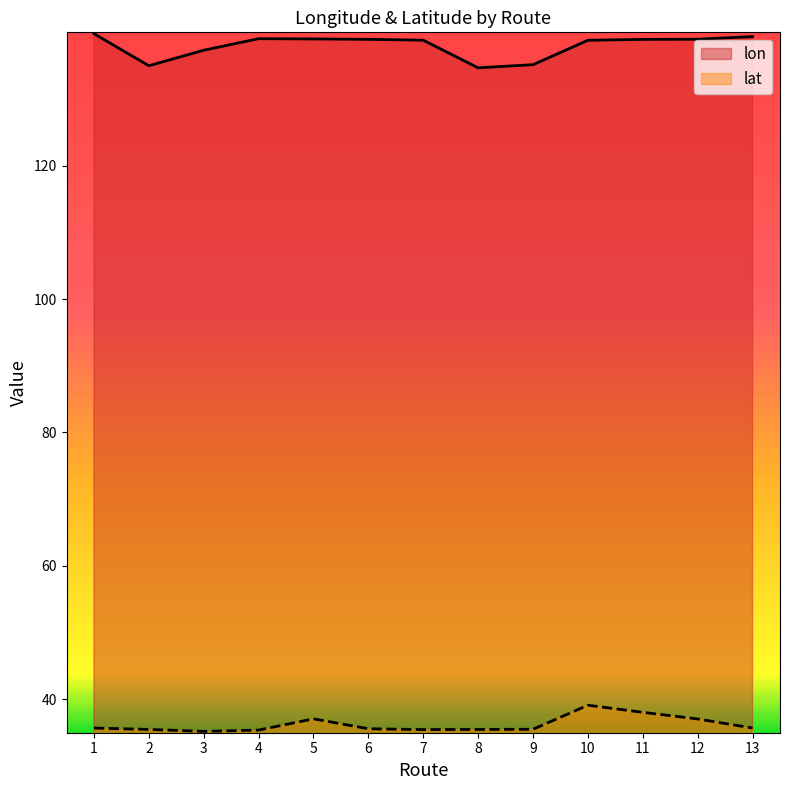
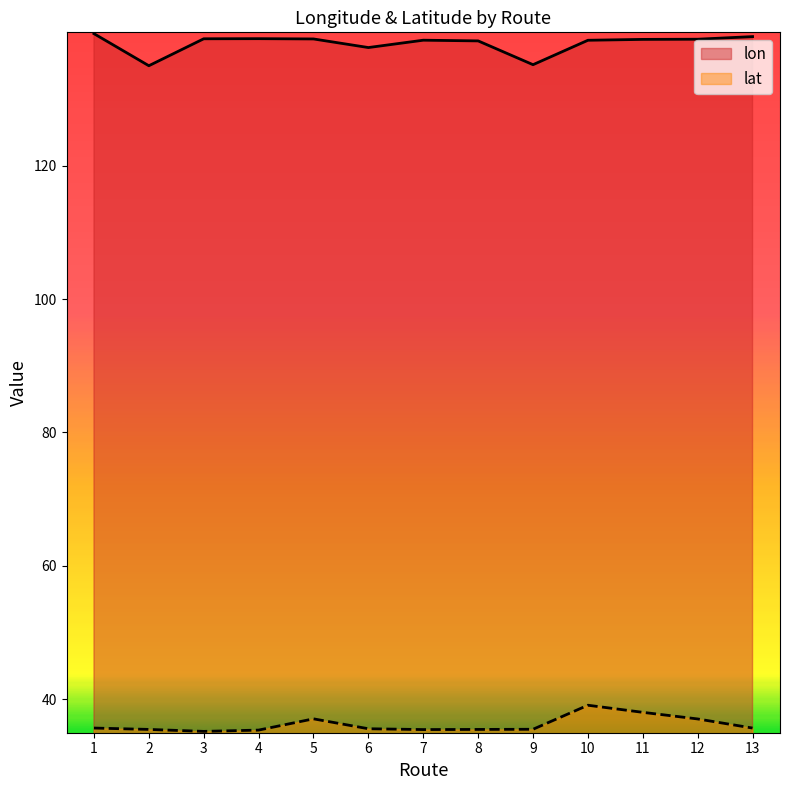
  {
    "lon": {
      "1": 140,
      "2": 135,
-     "3": 137,
+     "3": 139,
      "4": 139,
      "5": 139,
-     "6": 139,
+     "6": 138,
      "7": 139,
-     "8": 135,
+     "8": 139,
      "9": 135,
      "10": 139,
      "11": 139,
      "12": 139,
      "13": 139
    },
    "lat": {
      "1": 36,
      "2": 35,
      "3": 35,
      "4": 35,
      "5": 37,
      "6": 36,
      "7": 35,
      "8": 35,
      "9": 36,
      "10": 39,
      "11": 38,
      "12": 37,
      "13": 36
    }
  }
